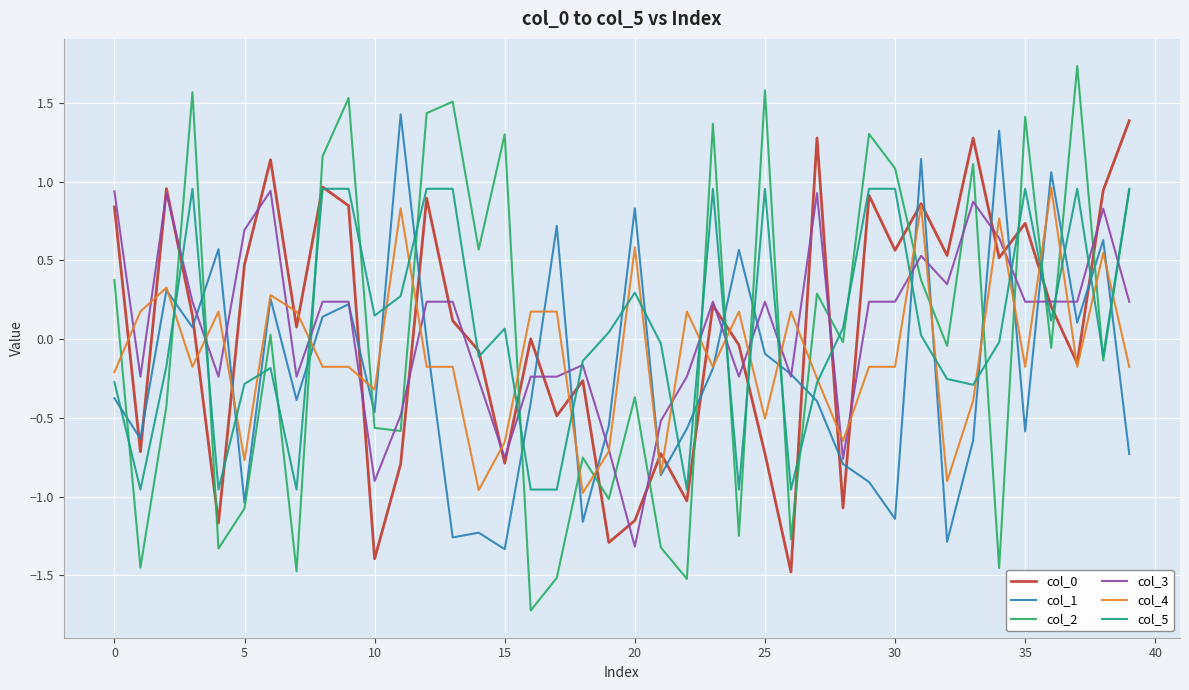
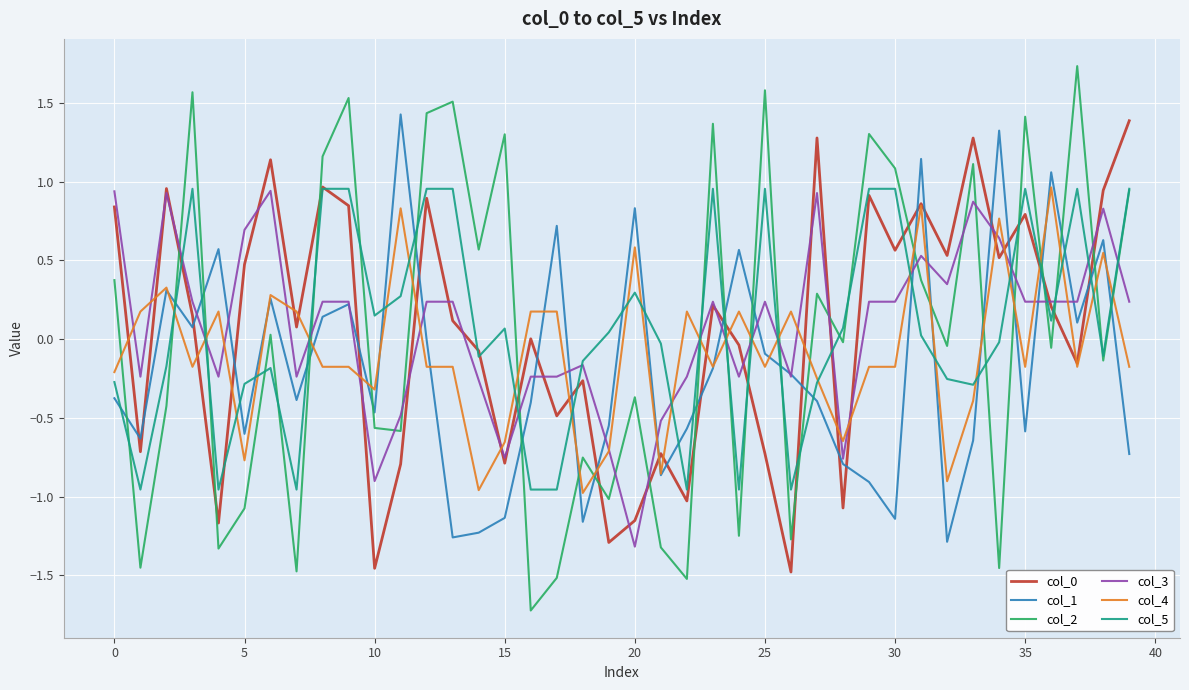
  {
    "col_0": {
      "0": 0.84,
      "5": 0.48,
-     "10": -1.39,
+     "10": -1.46,
      "15": -0.79,
      "20": -1.15,
      "25": -0.73,
      "30": 0.56,
-     "35": 0.74
+     "35": 0.79
    },
    "col_1": {
      "0": -0.38,
-     "5": -1.04,
+     "5": -0.60,
      "10": -0.47,
-     "15": -1.33,
+     "15": -1.14,
      "20": 0.83,
      "25": -0.09,
      "30": -1.14,
      "35": -0.59
    },
    "col_3": {
      "0": 0.94,
      "5": 0.69,
      "10": -0.90,
      "15": -0.75,
      "20": -1.32,
      "25": 0.24,
      "30": 0.24,
      "35": 0.24
    },
    "col_4": {
      "0": -0.21,
      "5": -0.77,
      "10": -0.32,
      "15": -0.65,
      "20": 0.58,
-     "25": -0.50,
+     "25": -0.18,
      "30": -0.18,
      "35": -0.18
    }
  }
